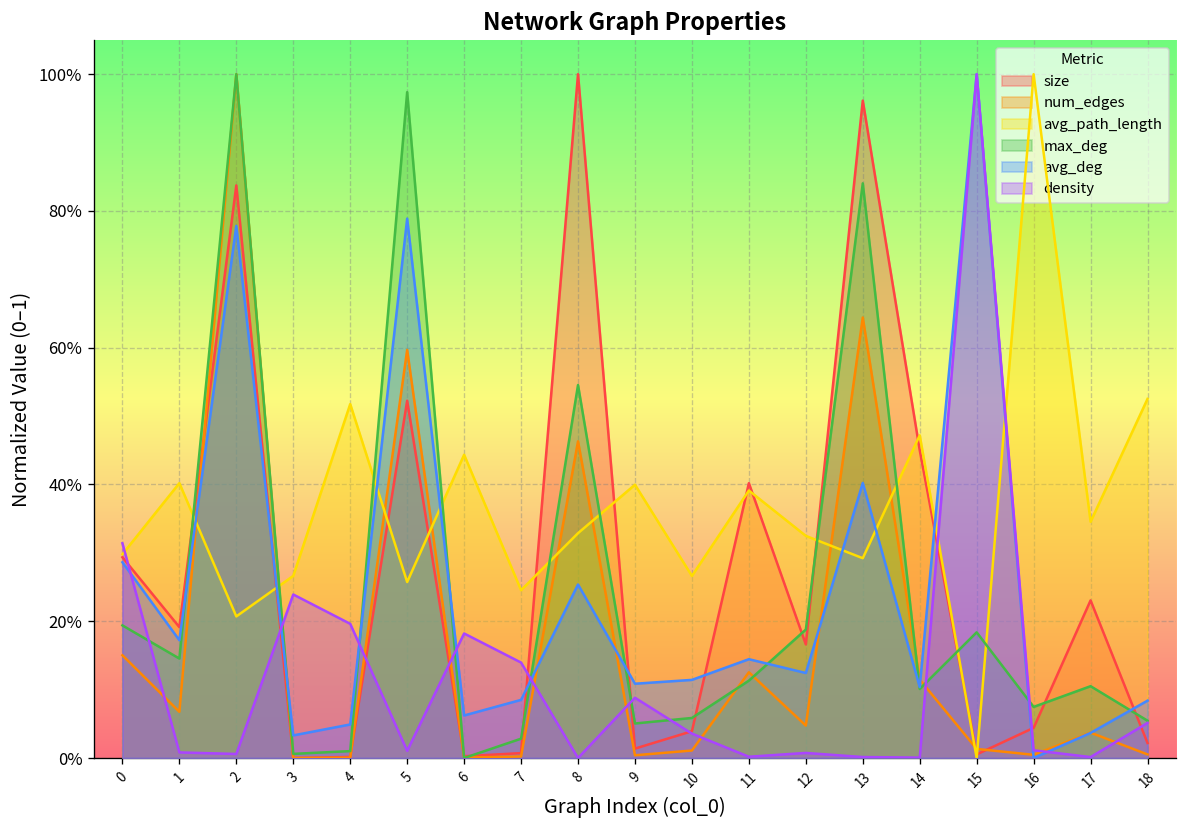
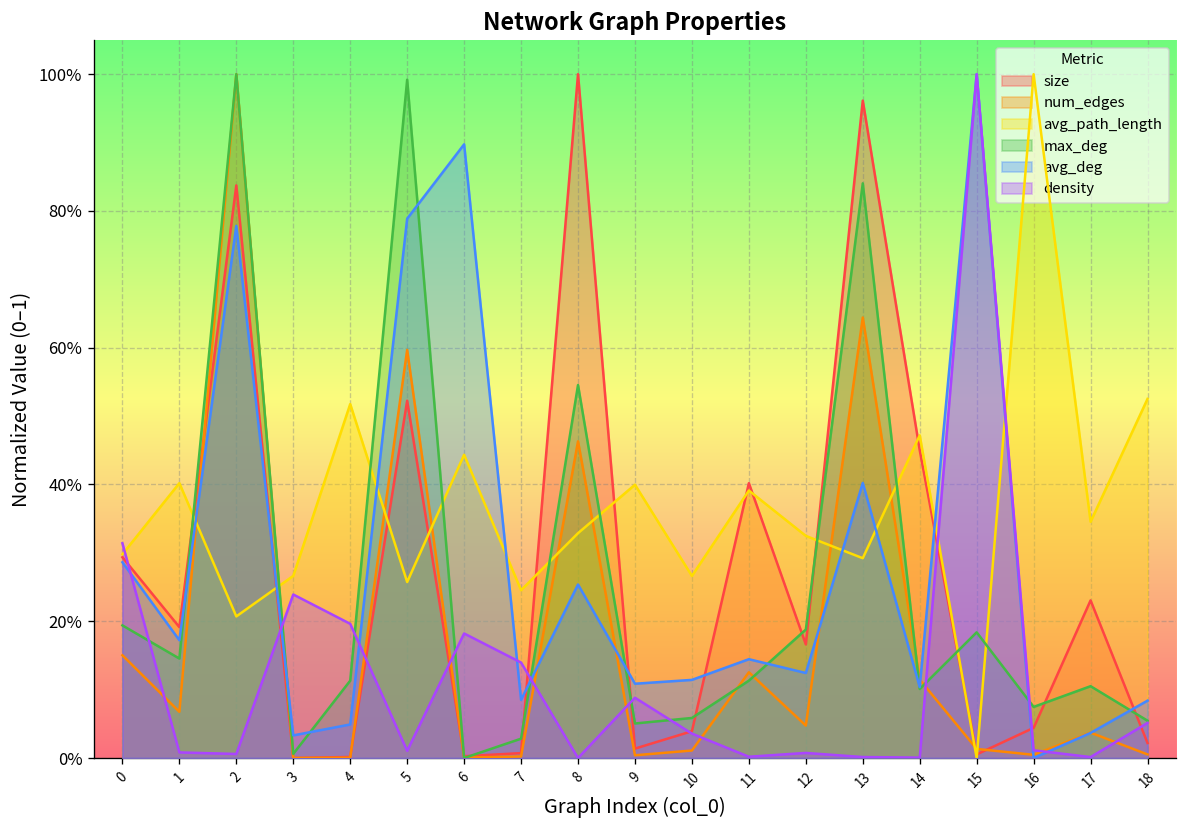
  {
    "max_deg": {
      "0": "19%",
      "1": "15%",
      "3": "1%",
-     "4": "1%",
-     "5": "97%",
+     "4": "11%",
+     "5": "99%",
      "7": "3%",
      "8": "55%",
      "9": "5%",
      "10": "6%",
      "11": "11%",
      "12": "19%",
      "13": "84%",
      "15": "18%",
      "16": "7%",
      "17": "11%"
    },
    "avg_deg": {
      "0": "29%",
      "1": "17%",
      "2": "78%",
      "3": "3%",
      "4": "5%",
      "5": "79%",
-     "6": "6%",
+     "6": "90%",
      "7": "9%",
      "8": "25%",
      "9": "11%",
      "10": "11%",
      "11": "14%",
      "12": "12%",
      "13": "40%",
      "16": "0%",
      "18": "8%"
    },
    "density": {
      "0": "31%",
      "1": "1%",
      "2": "1%",
      "3": "24%",
      "4": "20%",
      "5": "1%",
      "6": "18%",
      "7": "14%",
      "8": "0%",
      "9": "9%",
      "11": "0%",
      "12": "1%",
      "13": "0%",
      "14": "0%",
      "16": "1%",
      "17": "0%"
    }
  }
